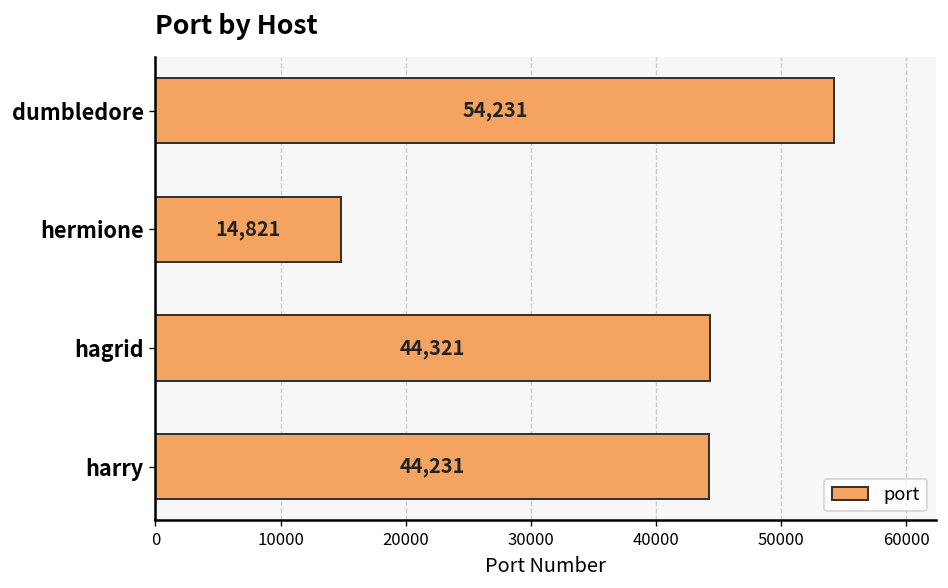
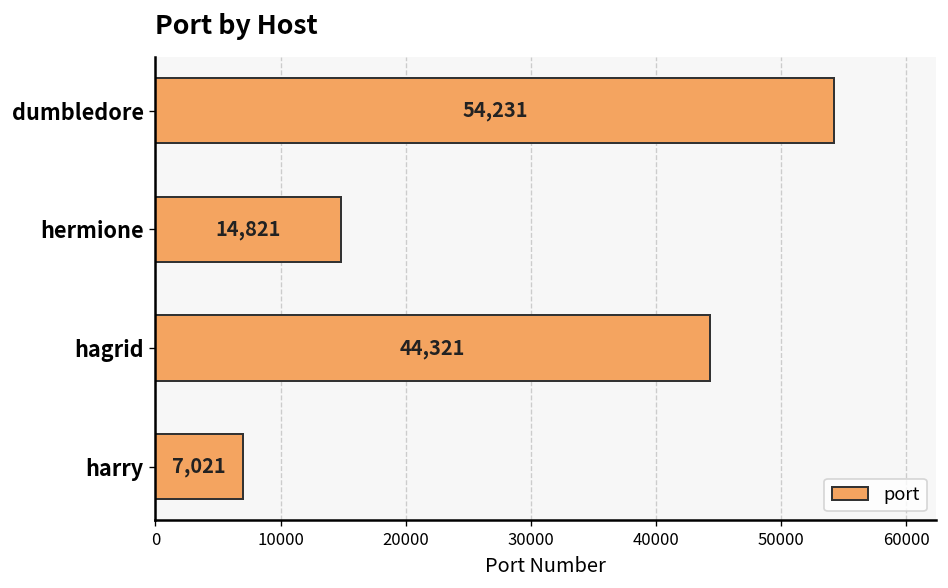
  {
    "dumbledore": "54,231",
    "hermione": "14,821",
    "hagrid": "44,321",
-   "harry": "44,231"
+   "harry": "7,021"
  }
